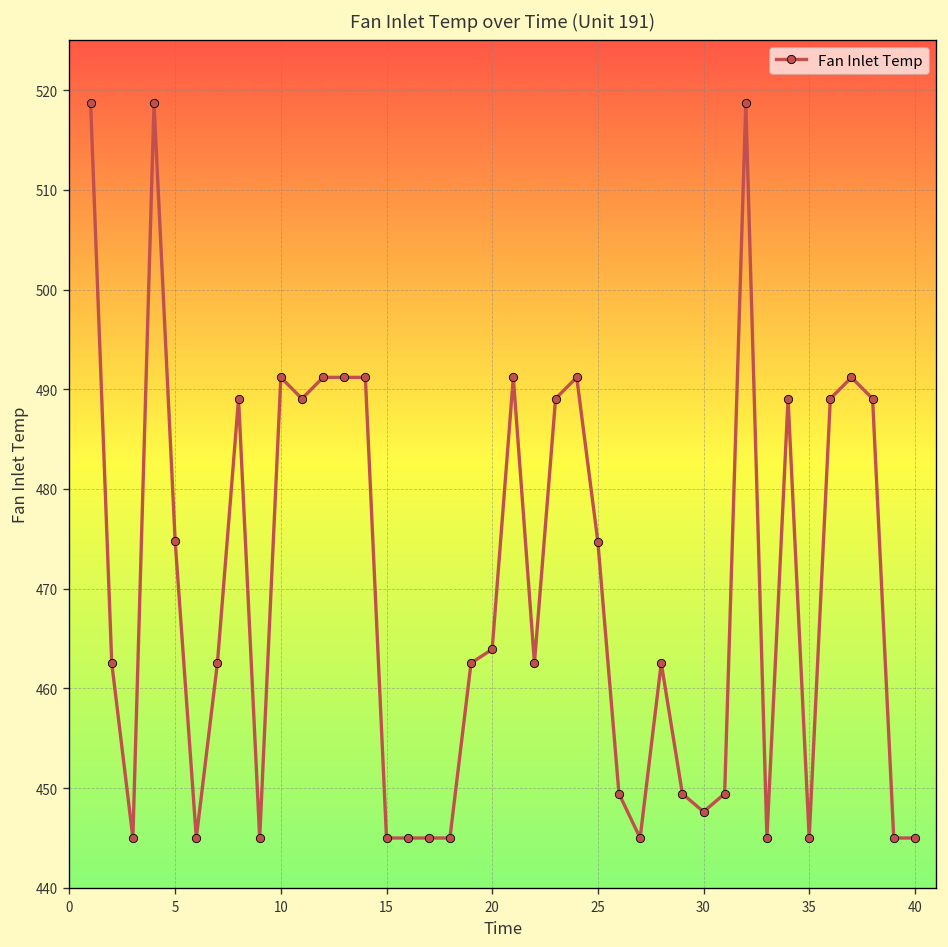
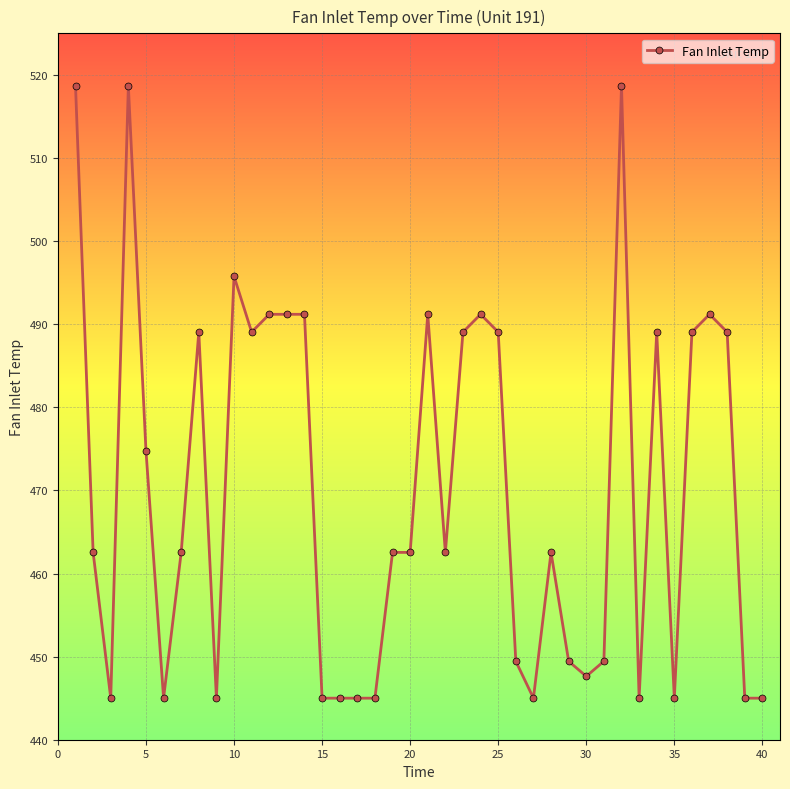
  {
    "5": 475,
-   "10": 491,
+   "10": 496,
    "15": 445,
-   "20": 464,
-   "25": 475,
+   "20": 463,
+   "25": 489,
    "30": 448,
    "35": 445,
    "40": 445
  }
